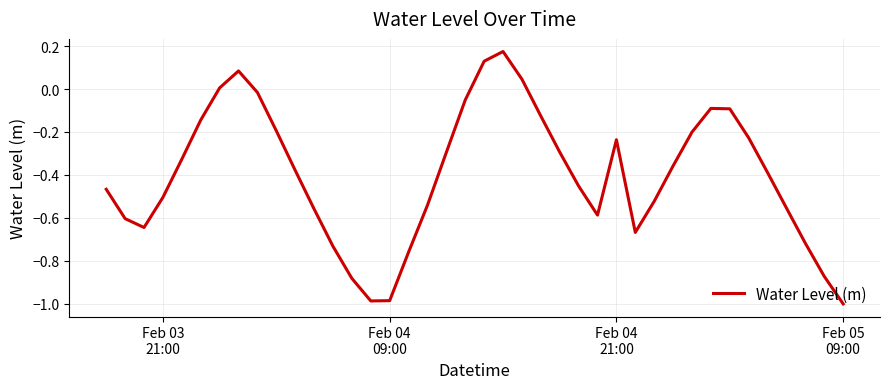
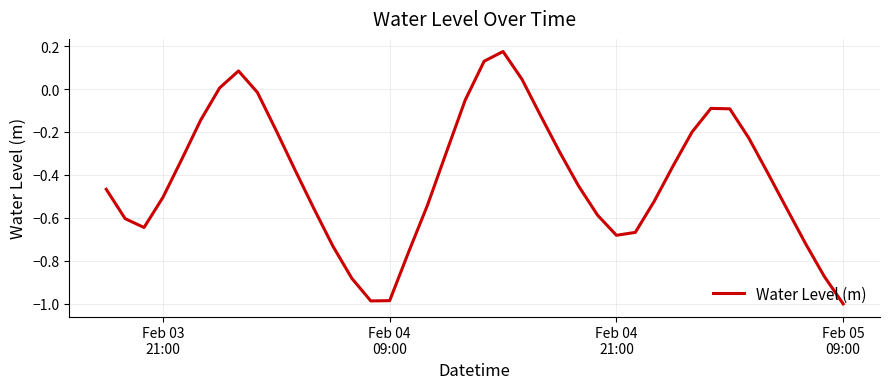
  {
    "Feb 03 21:00": -0.50,
    "Feb 04 09:00": -0.99,
-   "Feb 04 21:00": -0.24,
+   "Feb 04 21:00": -0.68,
    "Feb 05 09:00": -1.00
  }
